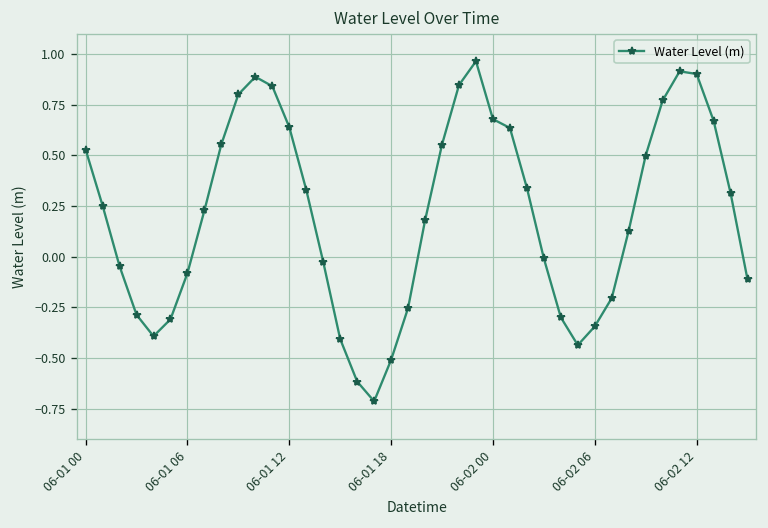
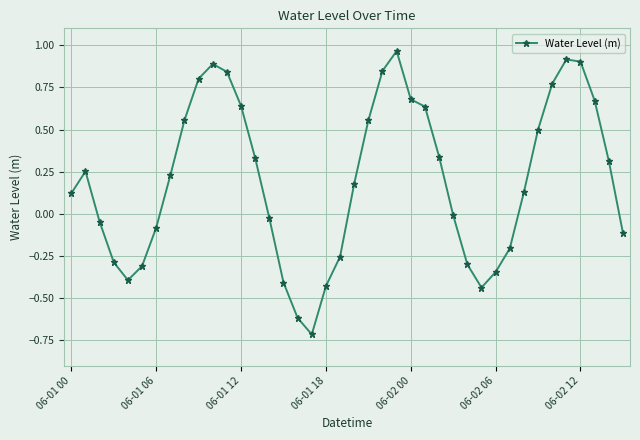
  {
-   "06-01 00": 0.53,
+   "06-01 00": 0.12,
    "06-01 06": -0.08,
    "06-01 12": 0.64,
-   "06-01 18": -0.51,
+   "06-01 18": -0.43,
    "06-02 00": 0.68,
    "06-02 06": -0.34,
    "06-02 12": 0.90
  }
